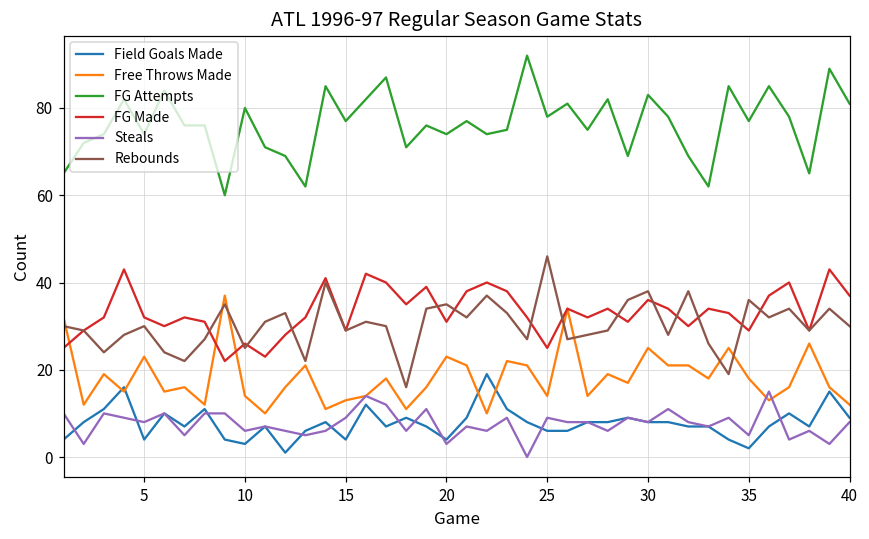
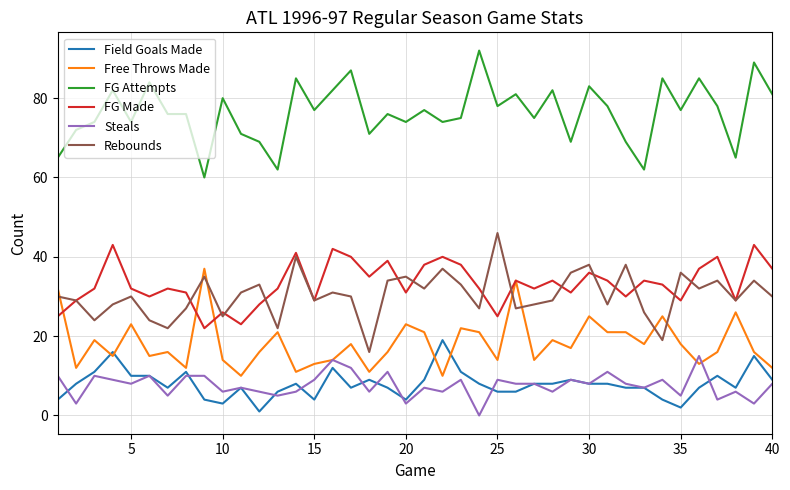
  {
    "Field Goals Made": {
-     "5": 4,
+     "5": 10,
      "10": 3,
      "15": 4,
      "20": 4,
      "25": 6,
      "35": 2,
      "40": 9
    },
    "Free Throws Made": {
      "5": 23,
      "10": 14,
      "15": 13,
      "20": 23,
      "25": 14,
      "30": 25,
      "35": 18,
      "40": 12
    },
    "FG Attempts": {
      "10": 80,
      "15": 77,
      "20": 74,
      "25": 78,
      "30": 83,
      "35": 77,
      "40": 81
    },
    "FG Made": {
      "5": 32,
      "10": 26,
      "20": 31,
      "25": 25,
      "30": 36,
      "35": 29,
      "40": 37
    },
    "Steals": {
      "5": 8,
      "10": 6,
      "15": 9,
      "20": 3,
      "25": 9,
      "35": 5,
      "40": 8
    },
    "Rebounds": {
      "5": 30,
      "10": 25,
      "20": 35,
      "25": 46,
      "30": 38,
      "35": 36,
      "40": 30
    }
  }
